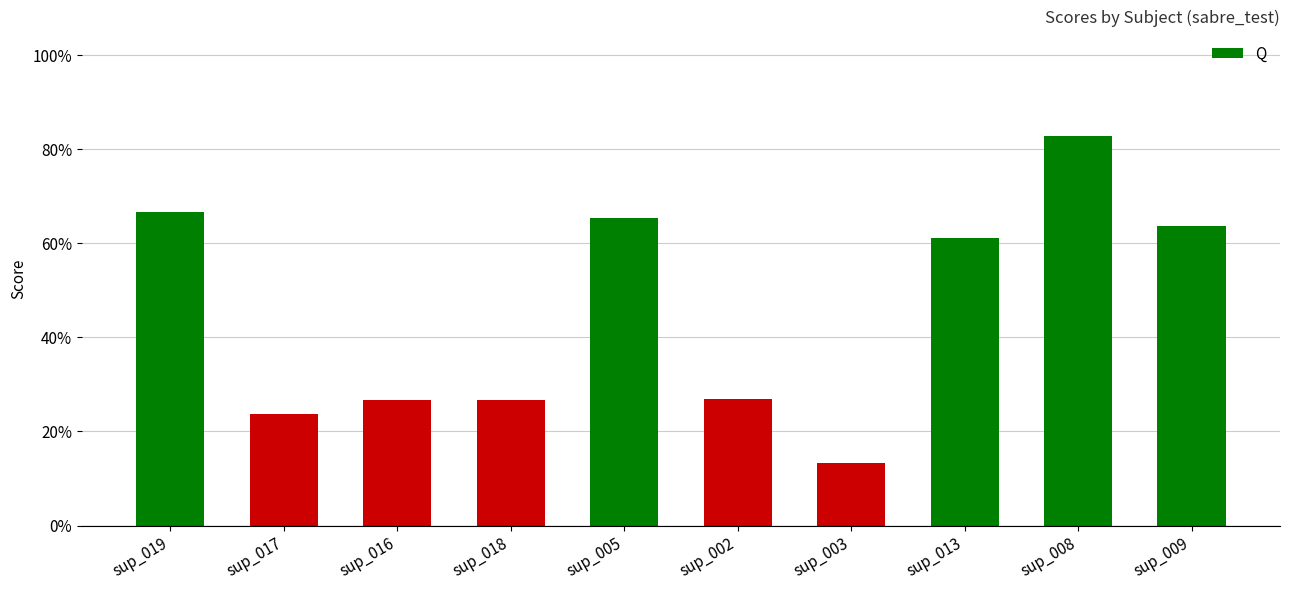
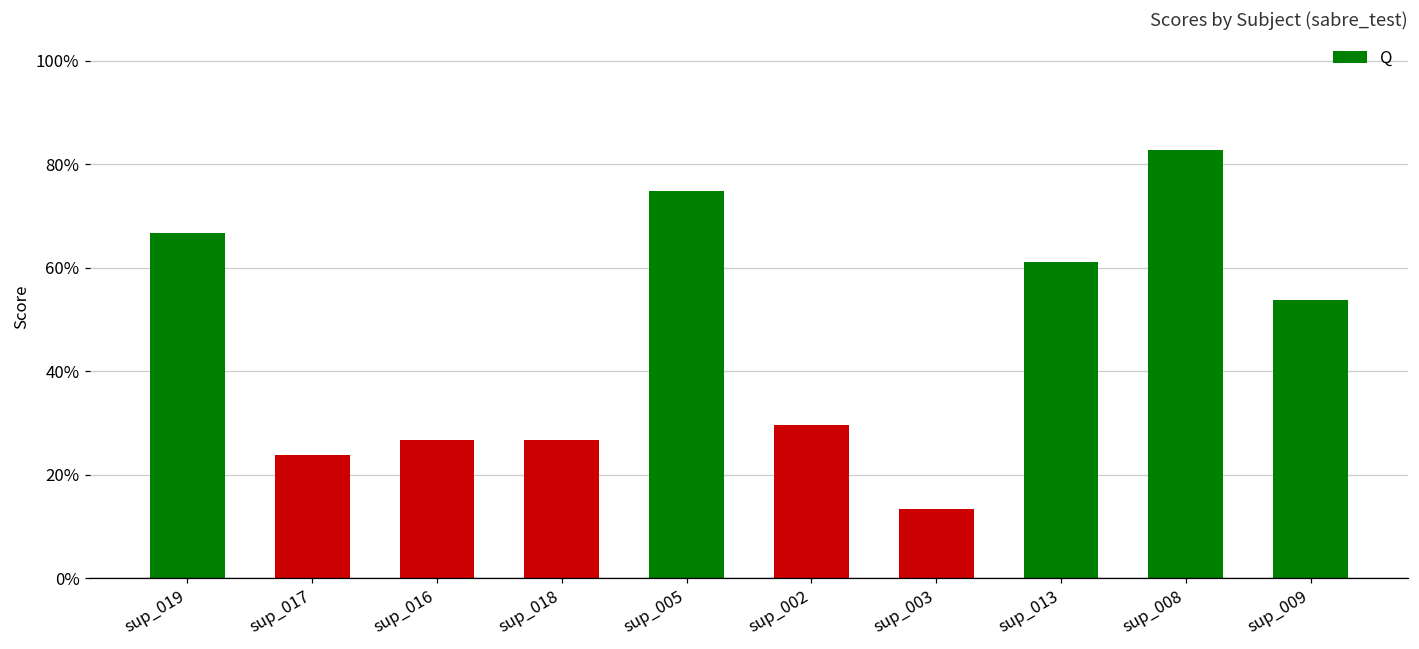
  {
    "sup_019": "67%",
    "sup_017": "24%",
    "sup_016": "27%",
    "sup_018": "27%",
-   "sup_005": "65%",
-   "sup_002": "27%",
+   "sup_005": "75%",
+   "sup_002": "30%",
    "sup_003": "13%",
    "sup_013": "61%",
    "sup_008": "83%",
-   "sup_009": "64%"
+   "sup_009": "54%"
  }
